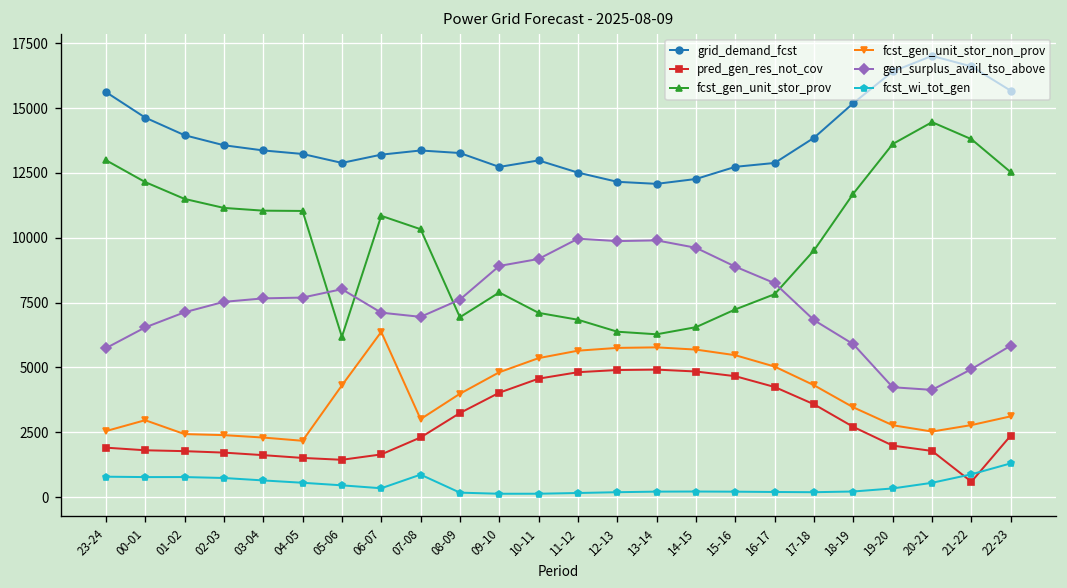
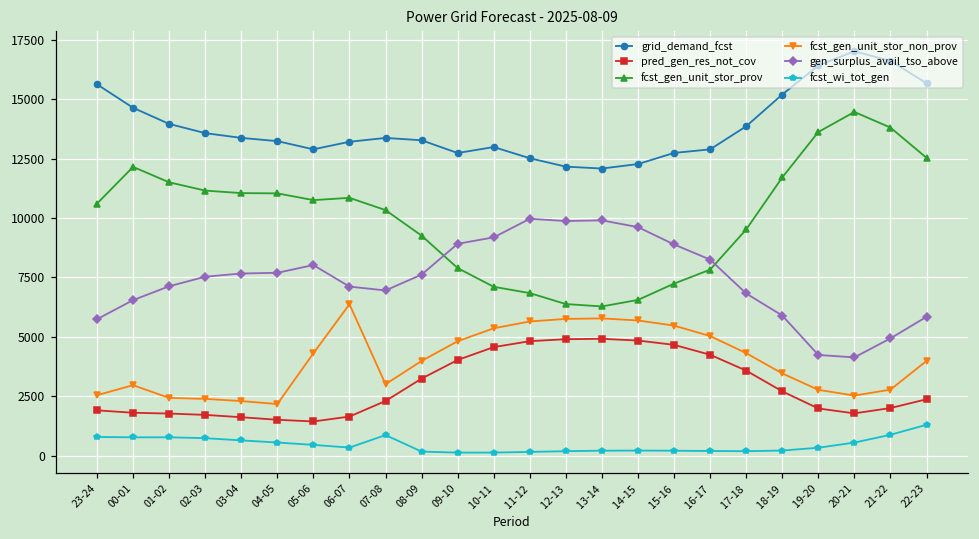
  {
    "grid_demand_fcst": {
      "23-24": 15600,
      "00-01": 14600,
      "01-02": 14000,
      "02-03": 13600,
      "03-04": 13400,
      "04-05": 13200,
      "05-06": 12900,
      "06-07": 13200,
      "07-08": 13400,
      "08-09": 13300,
      "09-10": 12700,
      "10-11": 13000,
      "11-12": 12500,
      "12-13": 12200,
      "13-14": 12100,
      "14-15": 12300,
      "15-16": 12700,
      "16-17": 12900,
      "17-18": 13900,
      "18-19": 15200
    },
    "pred_gen_res_not_cov": {
      "23-24": 1900,
      "00-01": 1800,
      "01-02": 1800,
      "02-03": 1700,
      "03-04": 1600,
      "04-05": 1500,
      "05-06": 1400,
      "06-07": 1600,
      "07-08": 2300,
      "08-09": 3200,
      "09-10": 4000,
      "10-11": 4600,
      "11-12": 4800,
      "12-13": 4900,
      "13-14": 4900,
      "14-15": 4800,
      "15-16": 4700,
      "16-17": 4200,
      "17-18": 3600,
      "18-19": 2700,
      "19-20": 2000,
      "20-21": 1800,
-     "21-22": 600,
+     "21-22": 2000,
      "22-23": 2400
    },
    "fcst_gen_unit_stor_prov": {
-     "23-24": 13000,
+     "23-24": 10600,
      "00-01": 12100,
      "01-02": 11500,
      "02-03": 11200,
      "03-04": 11000,
      "04-05": 11000,
-     "05-06": 6200,
+     "05-06": 10700,
      "06-07": 10800,
      "07-08": 10300,
-     "08-09": 6900,
+     "08-09": 9300,
      "09-10": 7900,
      "10-11": 7100,
      "11-12": 6800,
      "12-13": 6400,
      "13-14": 6300,
      "14-15": 6600,
      "15-16": 7200,
      "16-17": 7800,
      "17-18": 9500,
      "18-19": 11700,
      "19-20": 13600,
      "20-21": 14500,
      "21-22": 13800,
      "22-23": 12500
    },
    "fcst_gen_unit_stor_non_prov": {
      "23-24": 2500,
      "00-01": 3000,
      "01-02": 2400,
      "02-03": 2400,
      "03-04": 2300,
      "04-05": 2200,
      "05-06": 4300,
      "06-07": 6400,
      "07-08": 3000,
      "08-09": 4000,
      "09-10": 4800,
      "10-11": 5400,
      "11-12": 5600,
      "12-13": 5800,
      "13-14": 5800,
      "14-15": 5700,
      "15-16": 5500,
      "16-17": 5000,
      "17-18": 4300,
      "18-19": 3500,
      "19-20": 2800,
      "20-21": 2500,
      "21-22": 2800,
-     "22-23": 3100
+     "22-23": 4000
    },
    "gen_surplus_avail_tso_above": {
      "23-24": 5700,
      "00-01": 6500,
      "01-02": 7100,
      "02-03": 7500,
      "03-04": 7700,
      "04-05": 7700,
      "05-06": 8000,
      "06-07": 7100,
      "07-08": 6900,
      "08-09": 7600,
      "09-10": 8900,
      "10-11": 9200,
      "11-12": 10000,
      "12-13": 9900,
      "13-14": 9900,
      "14-15": 9600,
      "15-16": 8900,
      "16-17": 8200,
      "17-18": 6800,
      "18-19": 5900,
      "19-20": 4200,
      "20-21": 4100,
      "21-22": 4900,
      "22-23": 5800
    },
    "fcst_wi_tot_gen": {
      "23-24": 800,
      "00-01": 800,
      "01-02": 800,
      "02-03": 700,
      "03-04": 600,
      "04-05": 600,
      "05-06": 500,
      "06-07": 300,
      "07-08": 900,
      "08-09": 200,
      "09-10": 100,
      "10-11": 100,
      "11-12": 200,
      "12-13": 200,
      "13-14": 200,
      "14-15": 200,
      "15-16": 200,
      "16-17": 200,
      "17-18": 200,
      "18-19": 200,
      "19-20": 300,
      "20-21": 500,
      "21-22": 900,
      "22-23": 1300
    }
  }
